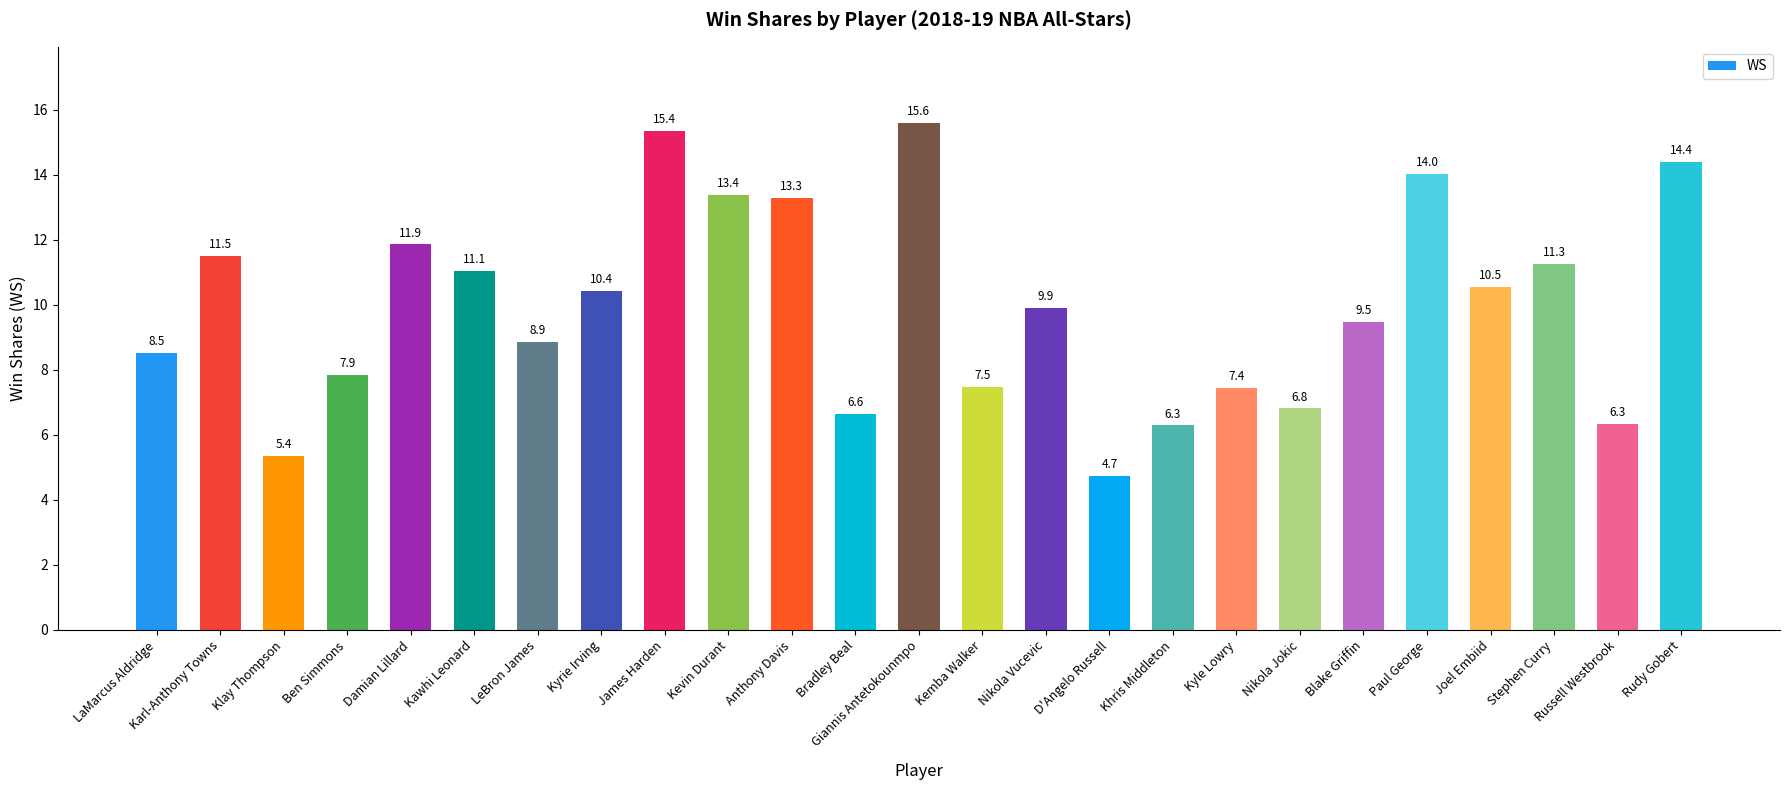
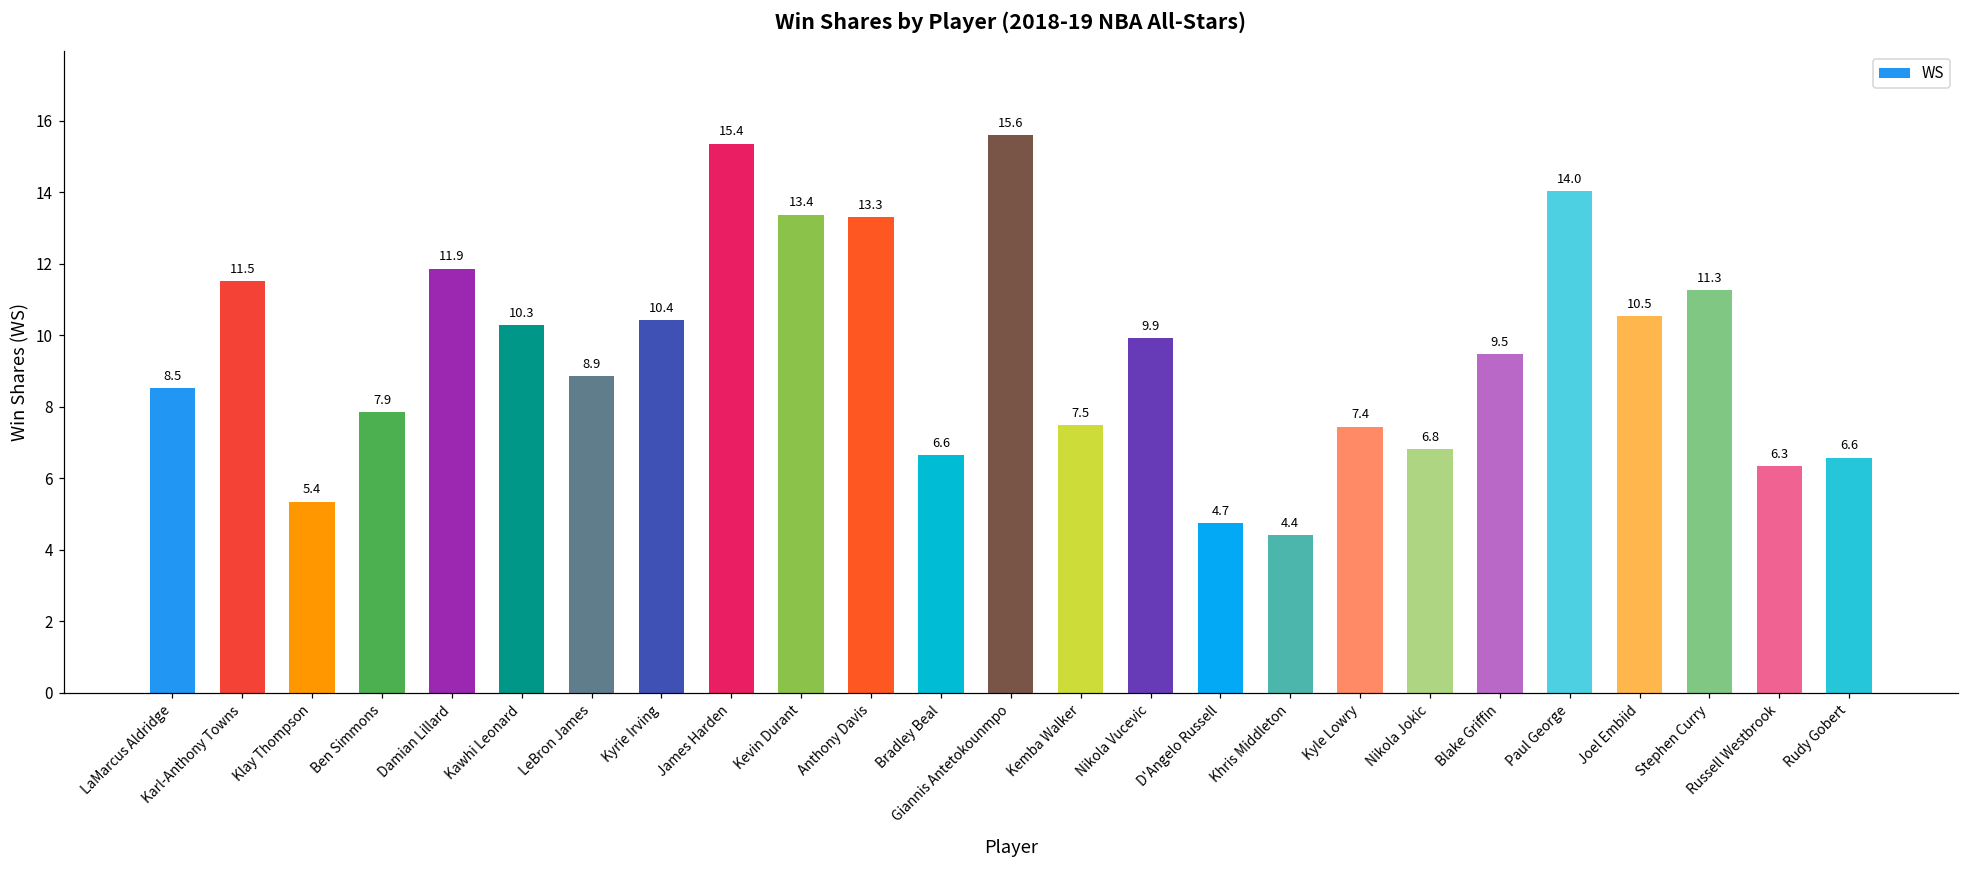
  {
    "LaMarcus Aldridge": 8.5,
    "Karl-Anthony Towns": 11.5,
    "Klay Thompson": 5.4,
    "Ben Simmons": 7.9,
    "Damian Lillard": 11.9,
-   "Kawhi Leonard": 11.1,
+   "Kawhi Leonard": 10.3,
    "LeBron James": 8.9,
    "Kyrie Irving": 10.4,
    "James Harden": 15.4,
    "Kevin Durant": 13.4,
    "Anthony Davis": 13.3,
    "Bradley Beal": 6.6,
    "Giannis Antetokounmpo": 15.6,
    "Kemba Walker": 7.5,
    "Nikola Vucevic": 9.9,
    "D'Angelo Russell": 4.7,
-   "Khris Middleton": 6.3,
+   "Khris Middleton": 4.4,
    "Kyle Lowry": 7.4,
    "Nikola Jokic": 6.8,
    "Blake Griffin": 9.5,
    "Paul George": 14.0,
    "Joel Embiid": 10.5,
    "Stephen Curry": 11.3,
    "Russell Westbrook": 6.3,
-   "Rudy Gobert": 14.4
+   "Rudy Gobert": 6.6
  }
